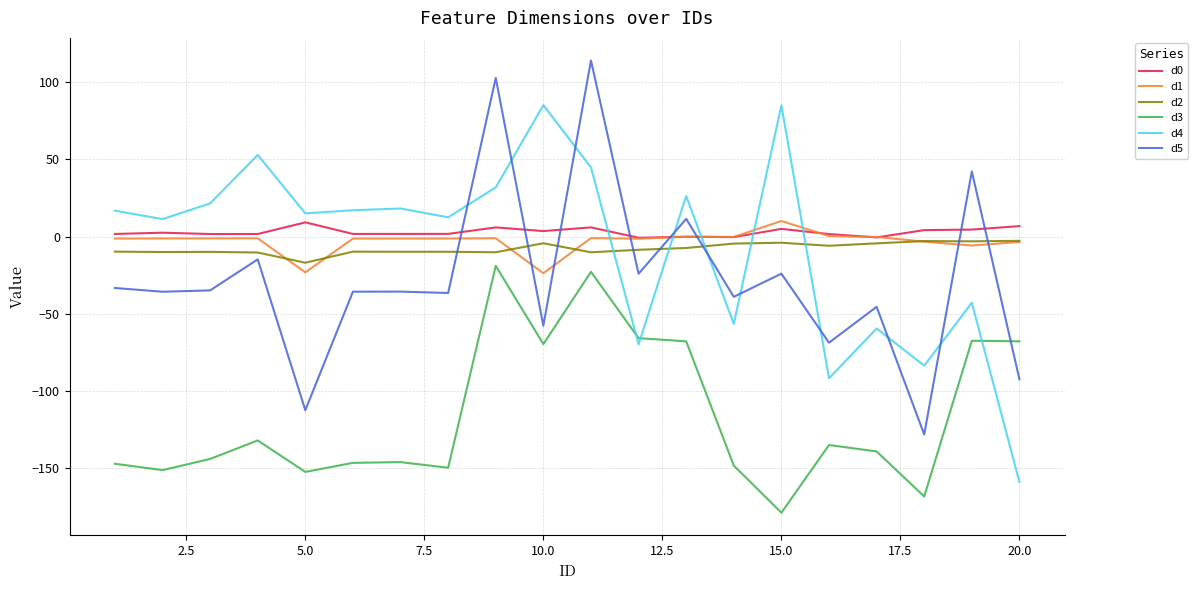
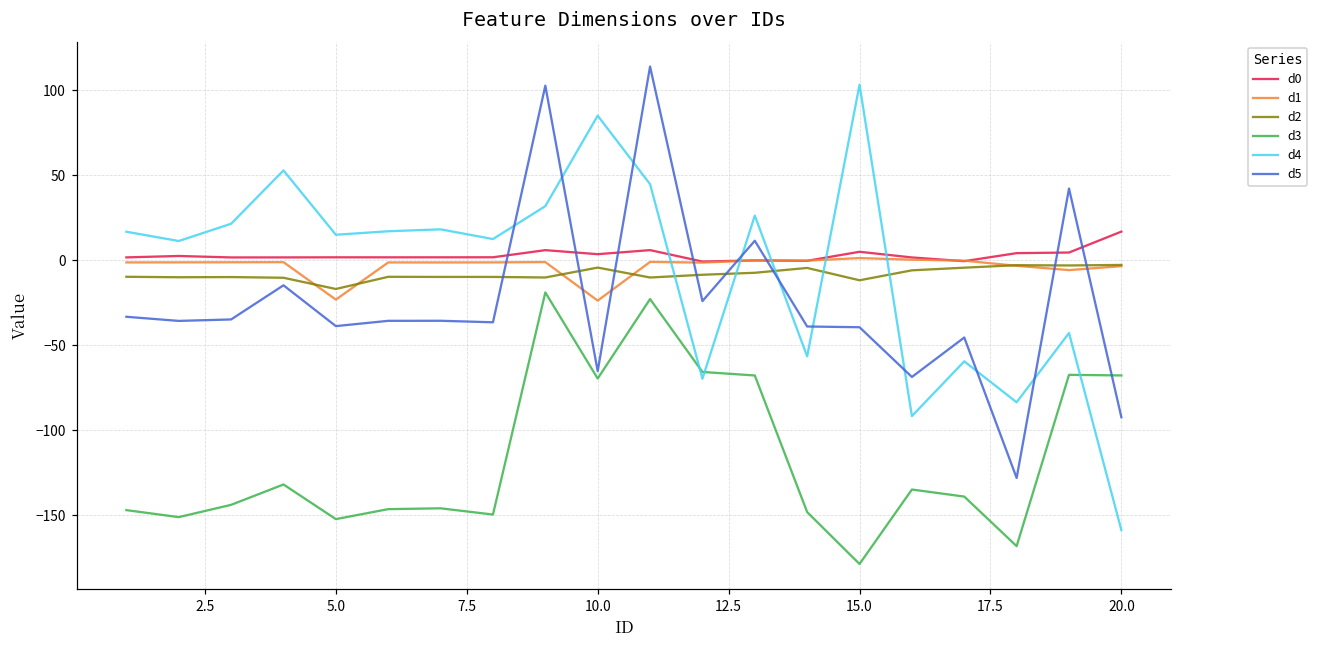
  {
    "d0": {
-     "5.0": 9,
+     "5.0": 2,
      "10.0": 4,
      "15.0": 5,
-     "20.0": 7
+     "20.0": 17
    },
    "d1": {
      "5.0": -23,
      "10.0": -24,
-     "15.0": 10
+     "15.0": 1
    },
    "d2": {
      "5.0": -17,
      "10.0": -4,
-     "15.0": -4
+     "15.0": -12
    },
    "d3": {
      "5.0": -152,
      "10.0": -70,
      "15.0": -179,
      "20.0": -68
    },
    "d4": {
      "5.0": 15,
      "10.0": 85,
-     "15.0": 85,
+     "15.0": 103,
      "20.0": -159
    },
    "d5": {
-     "5.0": -112,
-     "10.0": -58,
-     "15.0": -24,
+     "5.0": -39,
+     "10.0": -65,
+     "15.0": -39,
      "20.0": -92
    }
  }
